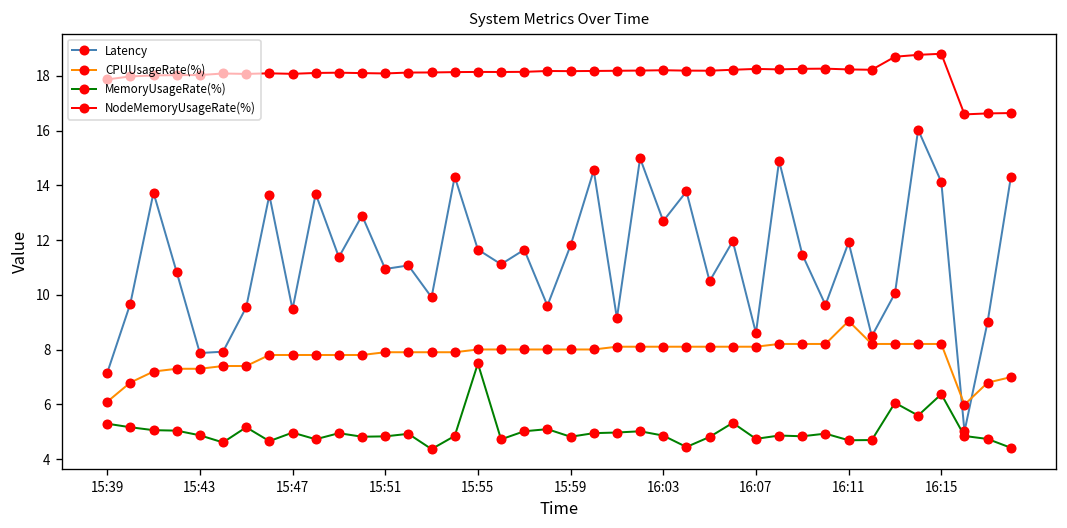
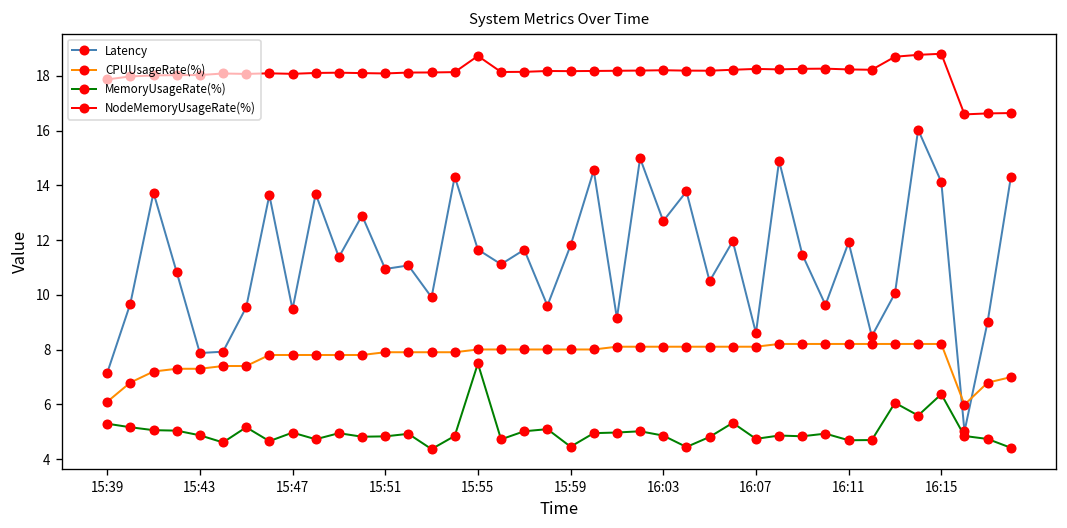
  {
    "Latency": {
      "15:39": 7.1,
      "15:43": 7.9,
      "15:47": 9.5,
      "15:51": 10.9,
      "15:55": 11.7,
      "15:59": 11.8,
      "16:03": 12.7,
      "16:07": 8.6,
      "16:11": 11.9,
      "16:15": 14.1
    },
    "CPUUsageRate(%)": {
      "15:39": 6.1,
      "15:43": 7.3,
      "15:47": 7.8,
      "15:51": 7.9,
      "15:55": 8.0,
      "15:59": 8.0,
      "16:03": 8.1,
      "16:07": 8.1,
-     "16:11": 9.0,
+     "16:11": 8.2,
      "16:15": 8.2
    },
    "MemoryUsageRate(%)": {
      "15:39": 5.3,
      "15:43": 4.9,
      "15:47": 5.0,
      "15:51": 4.8,
      "15:55": 7.5,
-     "15:59": 4.8,
+     "15:59": 4.5,
      "16:03": 4.9,
      "16:07": 4.7,
      "16:11": 4.7,
      "16:15": 6.4
    },
    "NodeMemoryUsageRate(%)": {
      "15:47": 18.1,
      "15:51": 18.1,
-     "15:55": 18.1,
+     "15:55": 18.7,
      "15:59": 18.2,
      "16:03": 18.2,
      "16:07": 18.3,
      "16:11": 18.2,
      "16:15": 18.8
    }
  }
